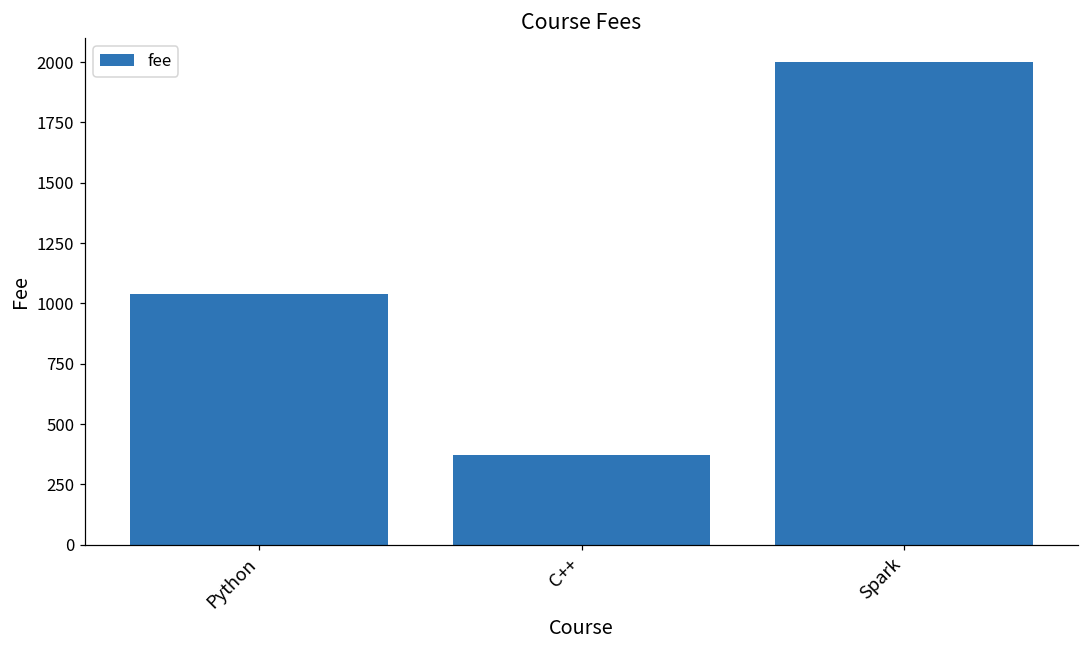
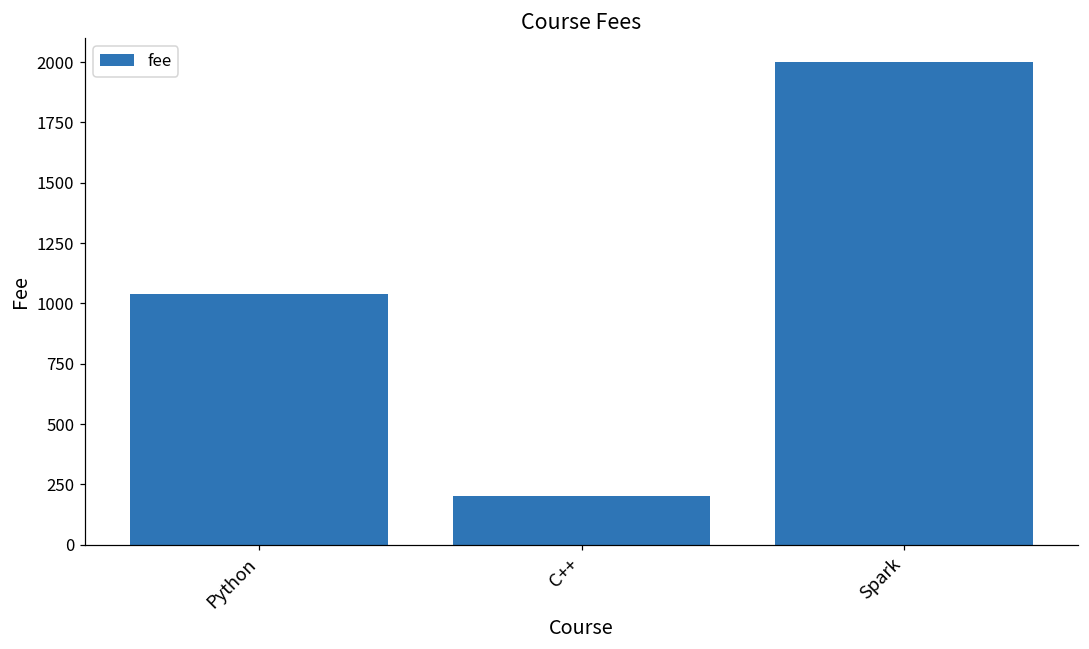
  {
    "Python": 1040,
-   "C++": 370,
+   "C++": 200,
    "Spark": 2000
  }
